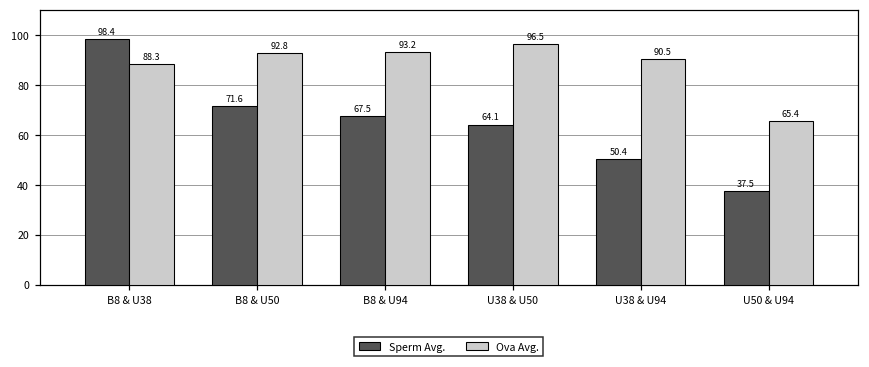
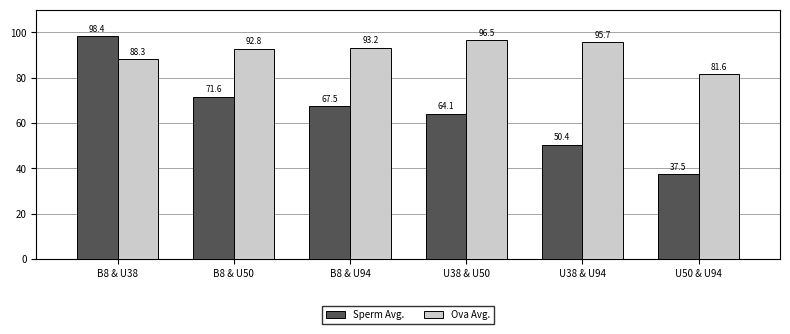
  {
    "Sperm Avg.": {
      "B8 & U38": 98.4,
      "B8 & U50": 71.6,
      "B8 & U94": 67.5,
      "U38 & U50": 64.1,
      "U38 & U94": 50.4,
      "U50 & U94": 37.5
    },
    "Ova Avg.": {
      "B8 & U38": 88.3,
      "B8 & U50": 92.8,
      "B8 & U94": 93.2,
      "U38 & U50": 96.5,
-     "U38 & U94": 90.5,
-     "U50 & U94": 65.4
+     "U38 & U94": 95.7,
+     "U50 & U94": 81.6
    }
  }
